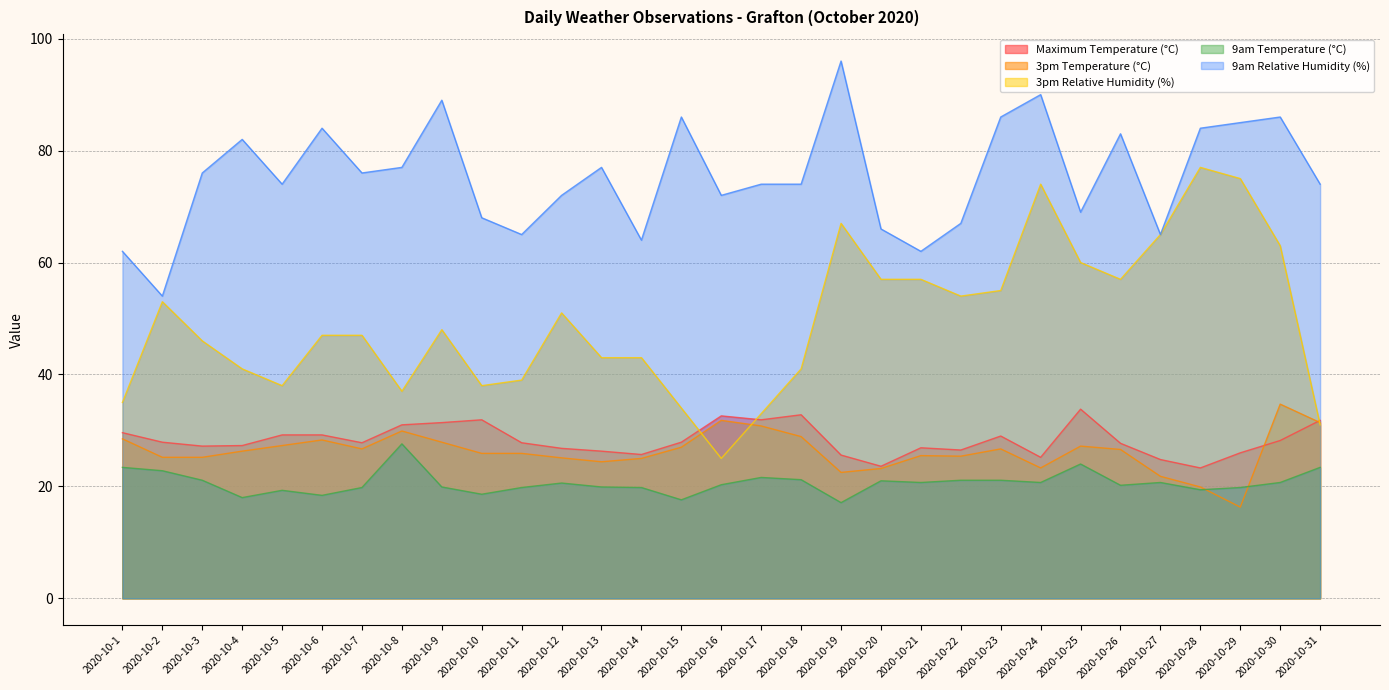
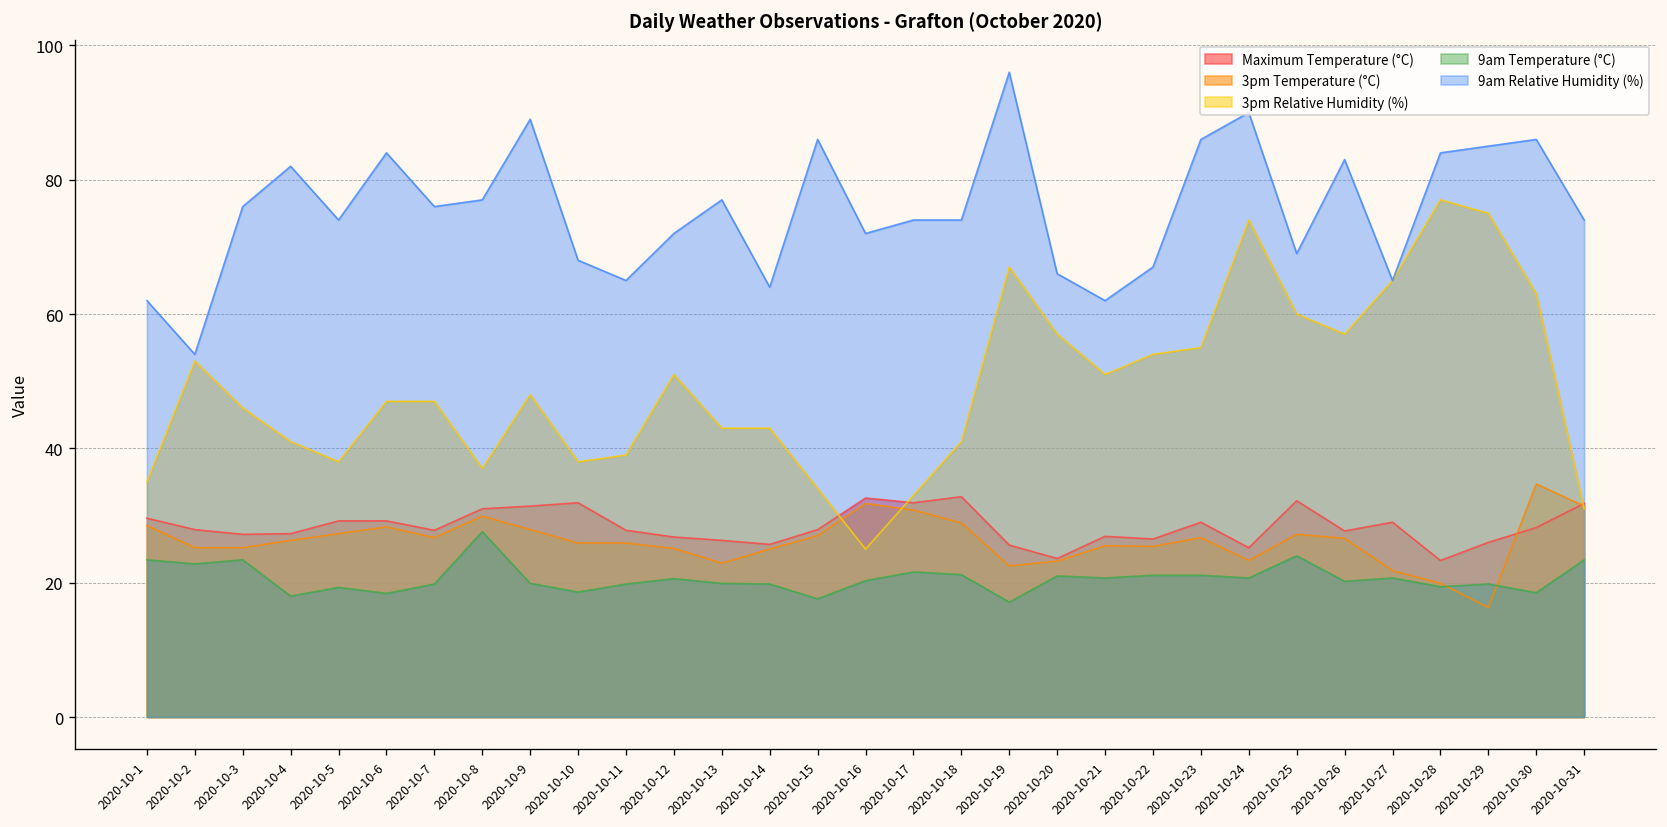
  {
    "Maximum Temperature (°C)": {
      "2020-10-1": 30,
      "2020-10-2": 28,
      "2020-10-3": 27,
      "2020-10-4": 27,
      "2020-10-5": 29,
      "2020-10-6": 29,
      "2020-10-7": 28,
      "2020-10-8": 31,
      "2020-10-9": 31,
      "2020-10-10": 32,
      "2020-10-11": 28,
      "2020-10-12": 27,
      "2020-10-13": 26,
      "2020-10-14": 26,
      "2020-10-15": 28,
      "2020-10-16": 33,
      "2020-10-17": 32,
      "2020-10-18": 33,
      "2020-10-19": 26,
      "2020-10-21": 27,
      "2020-10-22": 27,
      "2020-10-23": 29,
      "2020-10-24": 25,
-     "2020-10-25": 34,
+     "2020-10-25": 32,
      "2020-10-26": 28,
-     "2020-10-27": 25,
+     "2020-10-27": 29,
      "2020-10-28": 23,
      "2020-10-29": 26,
      "2020-10-30": 28
    },
    "3pm Temperature (°C)": {
      "2020-10-1": 29,
      "2020-10-2": 25,
      "2020-10-3": 25,
      "2020-10-4": 26,
      "2020-10-5": 27,
      "2020-10-6": 28,
      "2020-10-7": 27,
      "2020-10-8": 30,
      "2020-10-9": 28,
      "2020-10-10": 26,
      "2020-10-11": 26,
      "2020-10-12": 25,
-     "2020-10-13": 24,
+     "2020-10-13": 23,
      "2020-10-14": 25,
      "2020-10-15": 27,
      "2020-10-16": 32,
      "2020-10-17": 31,
      "2020-10-18": 29,
      "2020-10-19": 23,
      "2020-10-21": 26,
      "2020-10-22": 25,
      "2020-10-23": 27,
      "2020-10-24": 23,
      "2020-10-25": 27,
      "2020-10-26": 27,
      "2020-10-27": 22,
      "2020-10-28": 20,
      "2020-10-29": 16,
      "2020-10-30": 35
    },
    "3pm Relative Humidity (%)": {
      "2020-10-1": 35,
      "2020-10-2": 53,
      "2020-10-3": 46,
      "2020-10-4": 41,
      "2020-10-5": 38,
      "2020-10-6": 47,
      "2020-10-7": 47,
      "2020-10-8": 37,
      "2020-10-9": 48,
      "2020-10-10": 38,
      "2020-10-11": 39,
      "2020-10-12": 51,
      "2020-10-13": 43,
      "2020-10-14": 43,
      "2020-10-15": 34,
      "2020-10-16": 25,
      "2020-10-17": 33,
      "2020-10-18": 41,
      "2020-10-19": 67,
      "2020-10-20": 57,
-     "2020-10-21": 57,
+     "2020-10-21": 51,
      "2020-10-22": 54,
      "2020-10-23": 55,
      "2020-10-24": 74,
      "2020-10-25": 60,
      "2020-10-26": 57,
      "2020-10-28": 77,
      "2020-10-29": 75,
      "2020-10-30": 63
    },
    "9am Temperature (°C)": {
      "2020-10-1": 23,
      "2020-10-2": 23,
-     "2020-10-3": 21,
+     "2020-10-3": 23,
      "2020-10-4": 18,
      "2020-10-5": 19,
      "2020-10-6": 18,
      "2020-10-7": 20,
      "2020-10-8": 28,
      "2020-10-9": 20,
      "2020-10-10": 19,
      "2020-10-11": 20,
      "2020-10-12": 21,
      "2020-10-13": 20,
      "2020-10-14": 20,
      "2020-10-15": 18,
      "2020-10-16": 20,
      "2020-10-17": 22,
      "2020-10-18": 21,
      "2020-10-19": 17,
      "2020-10-20": 21,
      "2020-10-21": 21,
      "2020-10-22": 21,
      "2020-10-23": 21,
      "2020-10-24": 21,
      "2020-10-25": 24,
      "2020-10-26": 20,
      "2020-10-27": 21,
      "2020-10-28": 19,
      "2020-10-29": 20,
-     "2020-10-30": 21,
+     "2020-10-30": 19,
      "2020-10-31": 23
    },
    "9am Relative Humidity (%)": {
      "2020-10-1": 62,
      "2020-10-2": 54,
      "2020-10-3": 76,
      "2020-10-4": 82,
      "2020-10-5": 74,
      "2020-10-6": 84,
      "2020-10-7": 76,
      "2020-10-8": 77,
      "2020-10-9": 89,
      "2020-10-10": 68,
      "2020-10-11": 65,
      "2020-10-12": 72,
      "2020-10-13": 77,
      "2020-10-14": 64,
      "2020-10-15": 86,
      "2020-10-16": 72,
      "2020-10-17": 74,
      "2020-10-18": 74,
      "2020-10-19": 96,
      "2020-10-20": 66,
      "2020-10-21": 62,
      "2020-10-22": 67,
      "2020-10-23": 86,
      "2020-10-24": 90,
      "2020-10-25": 69,
      "2020-10-26": 83,
      "2020-10-28": 84,
      "2020-10-29": 85,
      "2020-10-30": 86,
      "2020-10-31": 74
    }
  }
